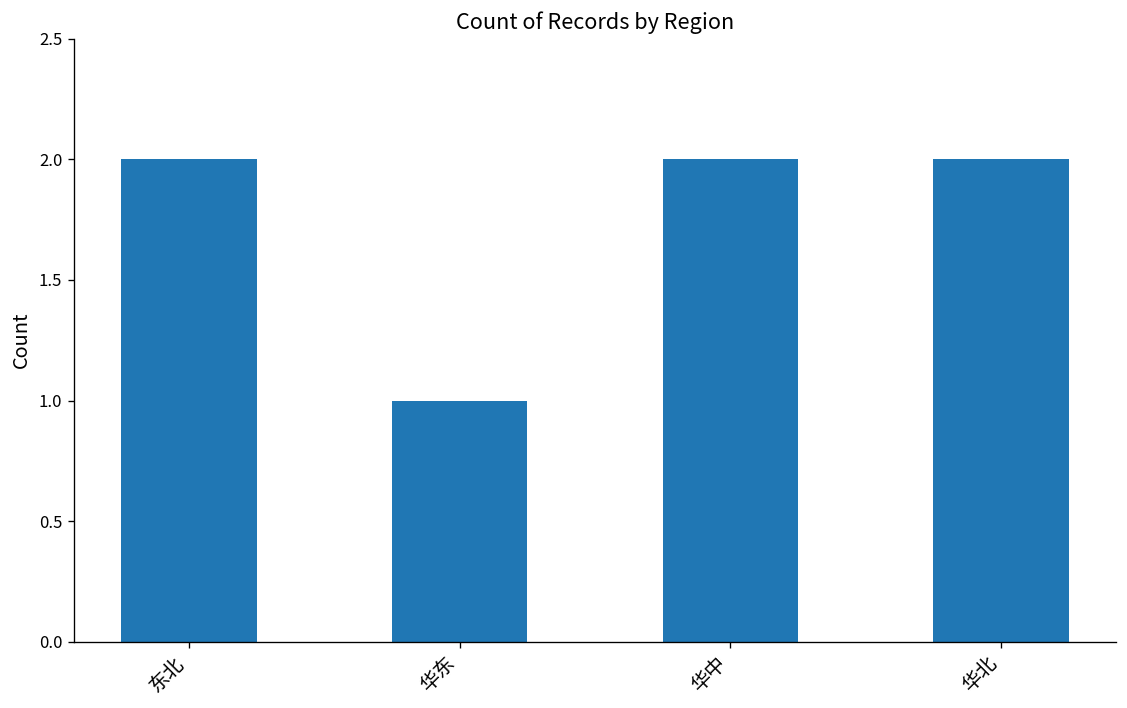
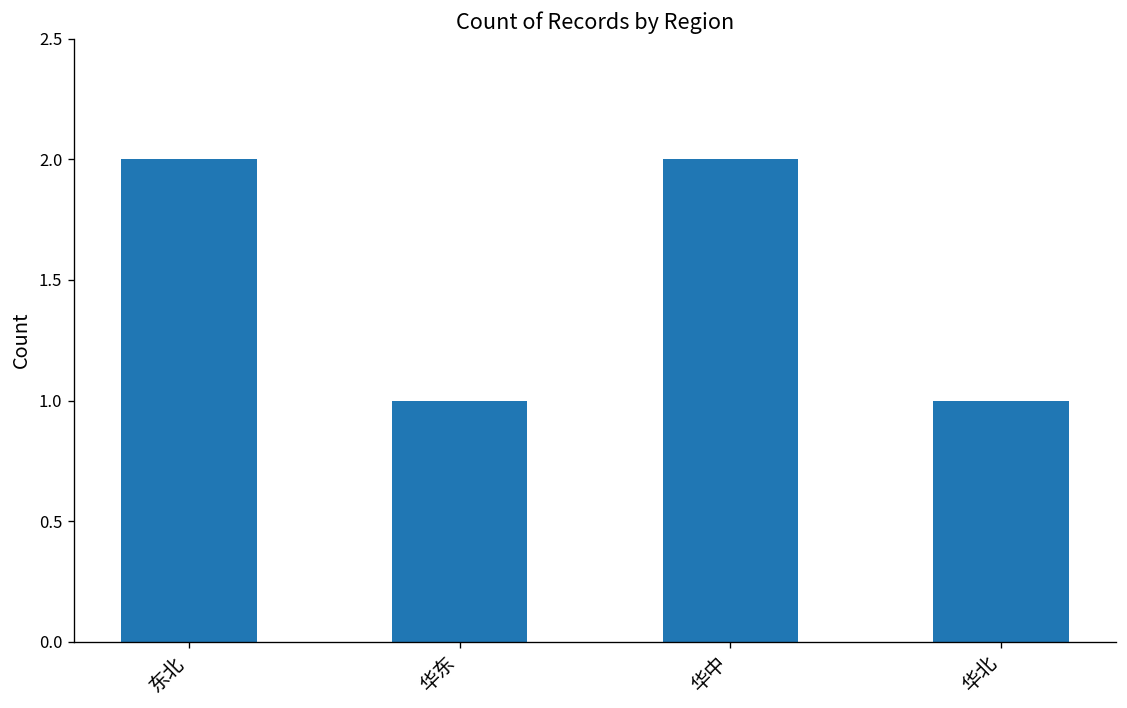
  {
    "东北": 2,
    "华东": 1,
    "华中": 2,
-   "华北": 2
+   "华北": 1
  }
